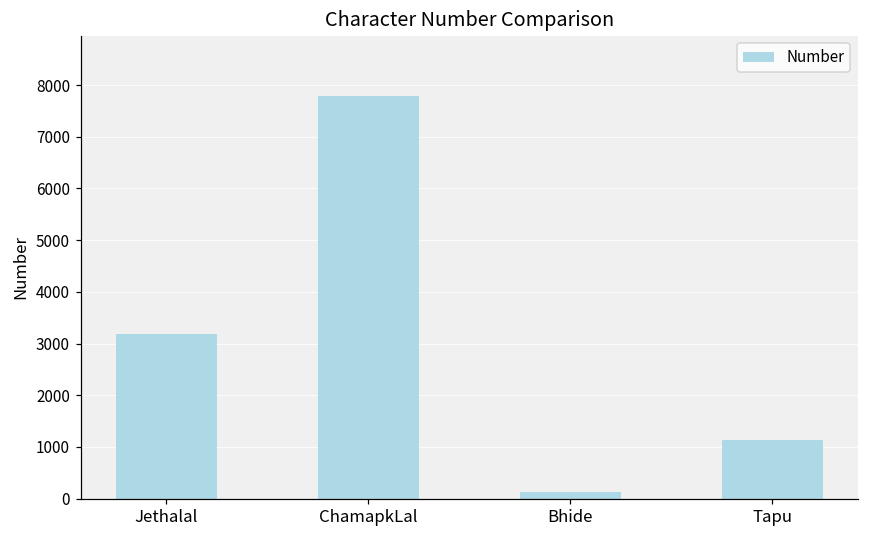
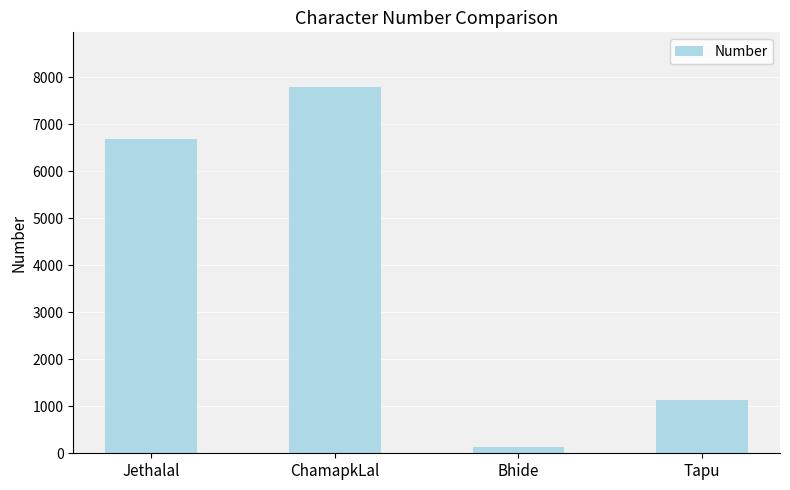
  {
-   "Jethalal": 3200,
+   "Jethalal": 6700,
    "ChamapkLal": 7800,
    "Bhide": 100,
    "Tapu": 1100
  }
